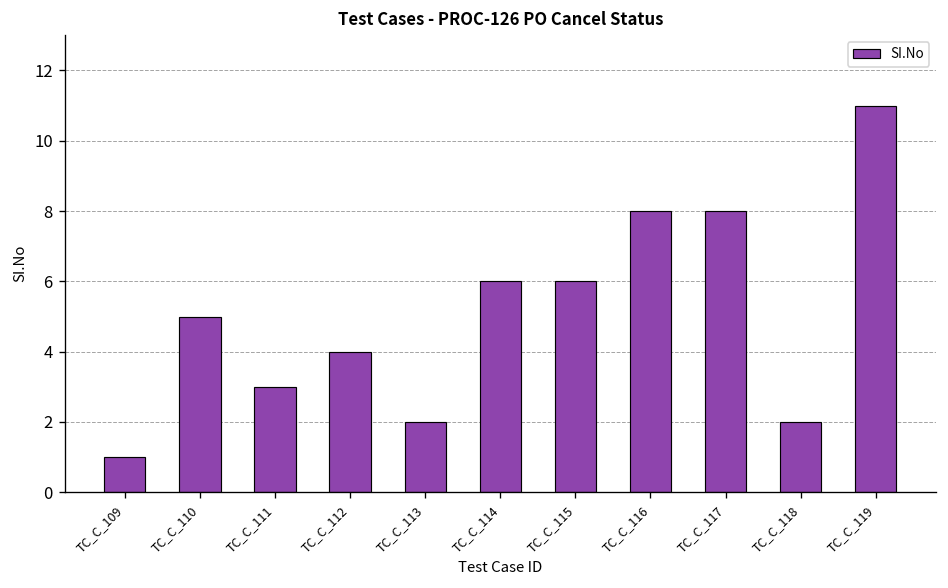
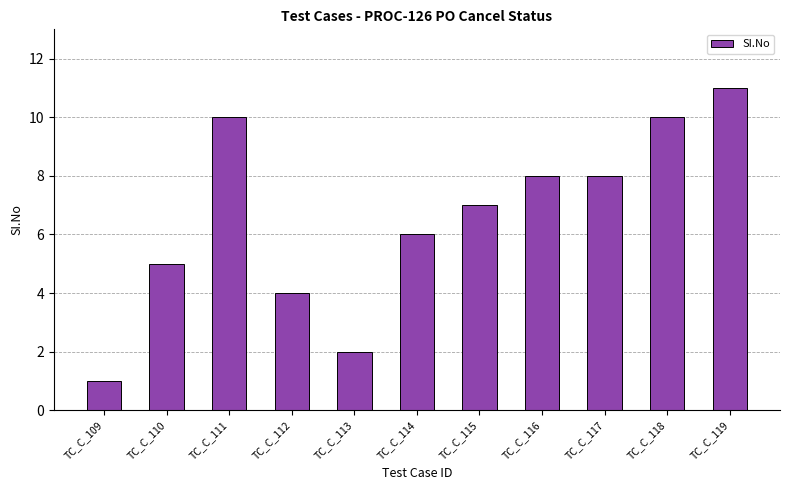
  {
    "TC_C_109": 1,
    "TC_C_110": 5,
-   "TC_C_111": 3,
+   "TC_C_111": 10,
    "TC_C_112": 4,
    "TC_C_113": 2,
    "TC_C_114": 6,
-   "TC_C_115": 6,
+   "TC_C_115": 7,
    "TC_C_116": 8,
    "TC_C_117": 8,
-   "TC_C_118": 2,
+   "TC_C_118": 10,
    "TC_C_119": 11
  }
